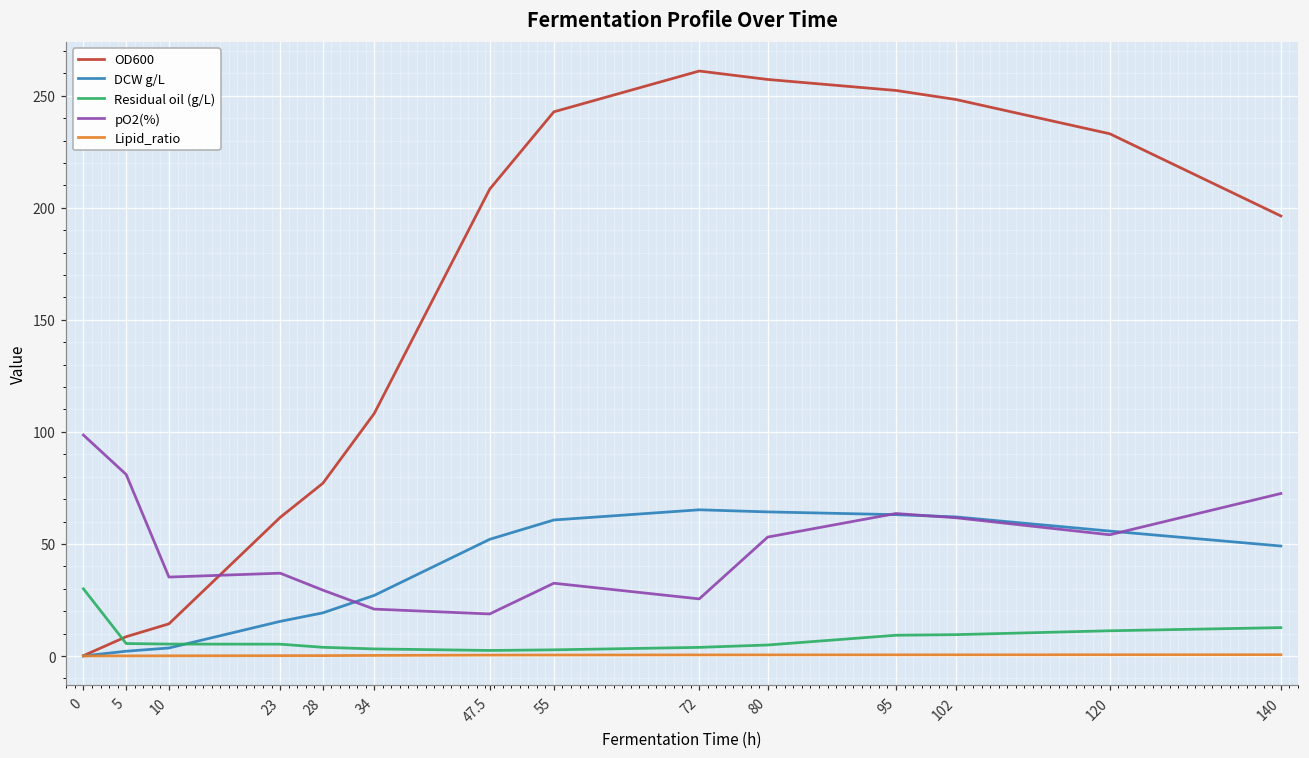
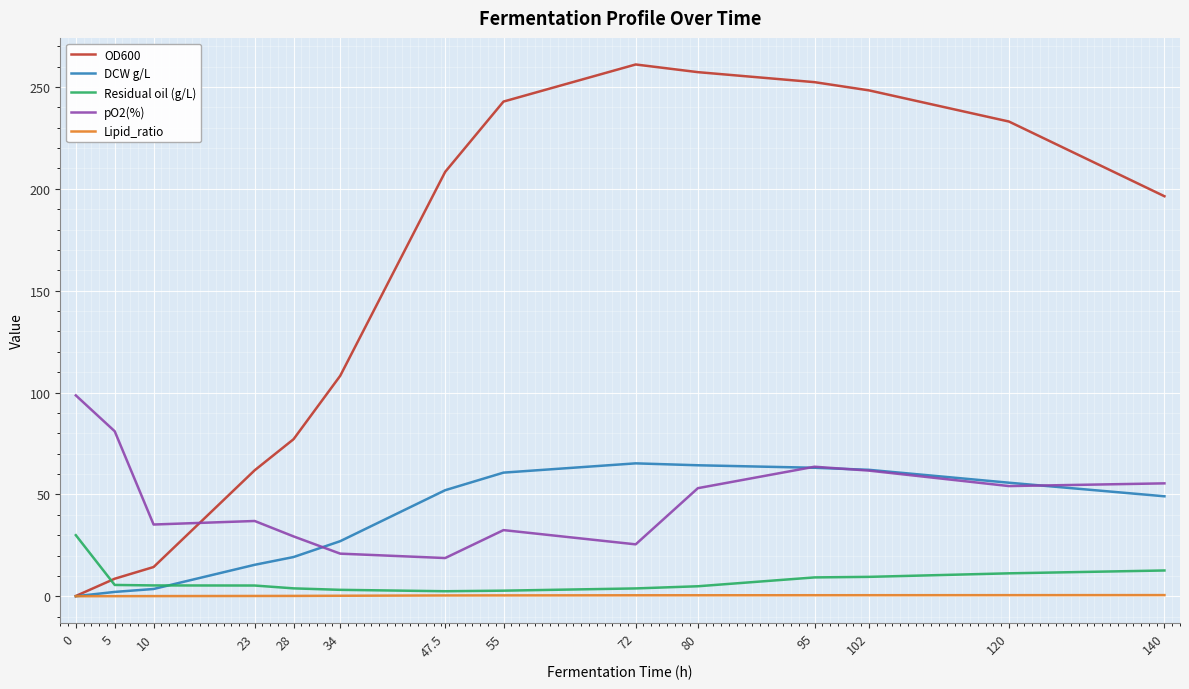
  {
    "OD600": {
      "5": 9,
      "10": 14,
      "23": 62,
      "28": 77,
      "34": 108,
      "47.5": 208,
      "55": 243,
      "72": 261,
      "80": 257,
      "95": 252,
      "102": 248,
      "120": 233,
      "140": 196
    },
    "DCW g/L": {
      "5": 2,
      "10": 4,
      "23": 15,
      "28": 19,
      "34": 27,
      "47.5": 52,
      "55": 61,
      "72": 65,
      "80": 64,
      "120": 56,
      "140": 49
    },
    "Residual oil (g/L)": {
      "0": 30,
      "5": 6,
      "10": 5,
      "23": 5,
      "28": 4,
      "34": 3,
      "47.5": 2,
      "55": 3,
      "72": 4,
      "80": 5,
      "95": 9,
      "102": 10,
      "120": 11,
      "140": 13
    },
    "pO2(%)": {
      "0": 99,
      "5": 81,
      "10": 35,
      "23": 37,
      "28": 29,
      "34": 21,
      "47.5": 19,
      "55": 32,
      "72": 26,
      "80": 53,
      "120": 54,
-     "140": 73
+     "140": 55
    },
    "Lipid_ratio": {
      "5": 0,
      "10": 0,
      "23": 0,
      "28": 0,
      "34": 0,
      "47.5": 0,
      "55": 0,
      "72": 1,
      "80": 1,
      "95": 1,
      "102": 1,
      "120": 1,
      "140": 1
    }
  }
